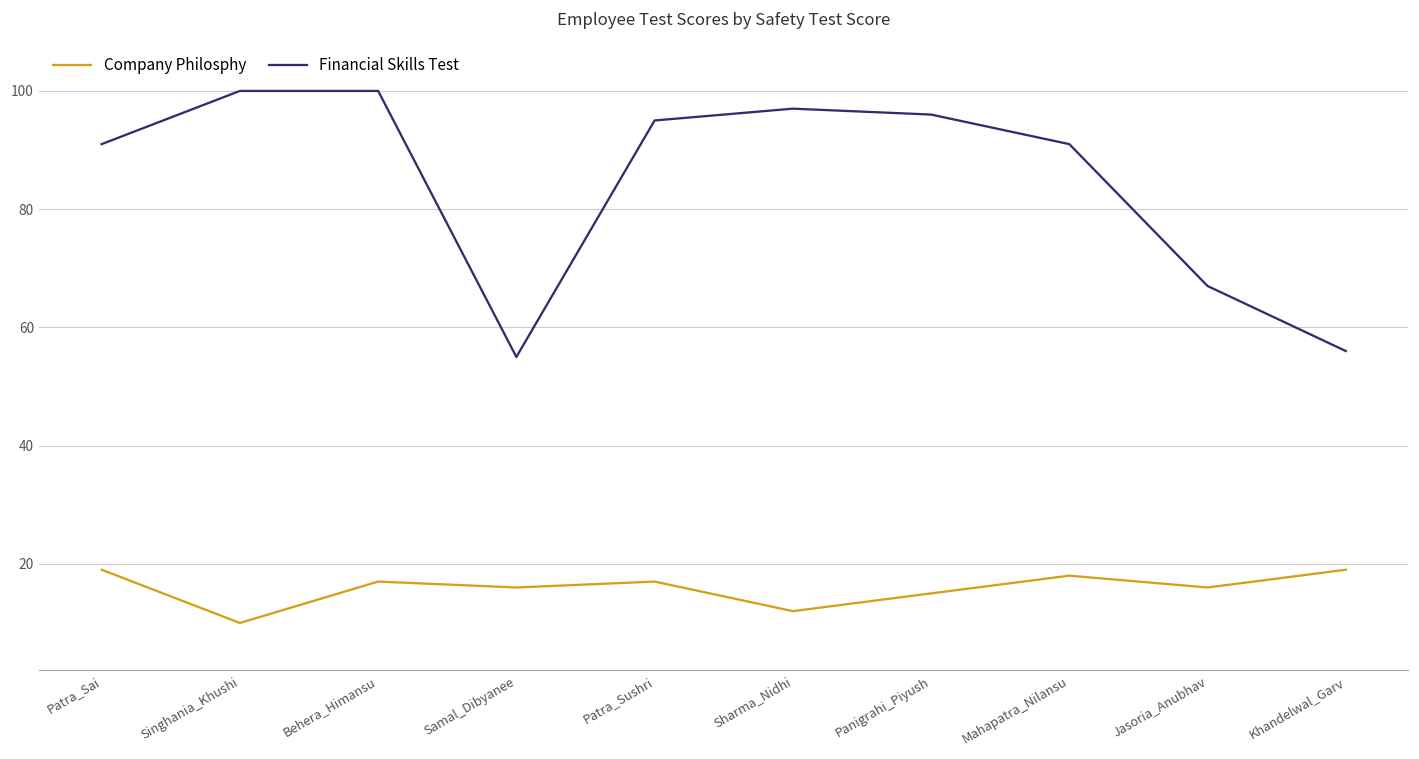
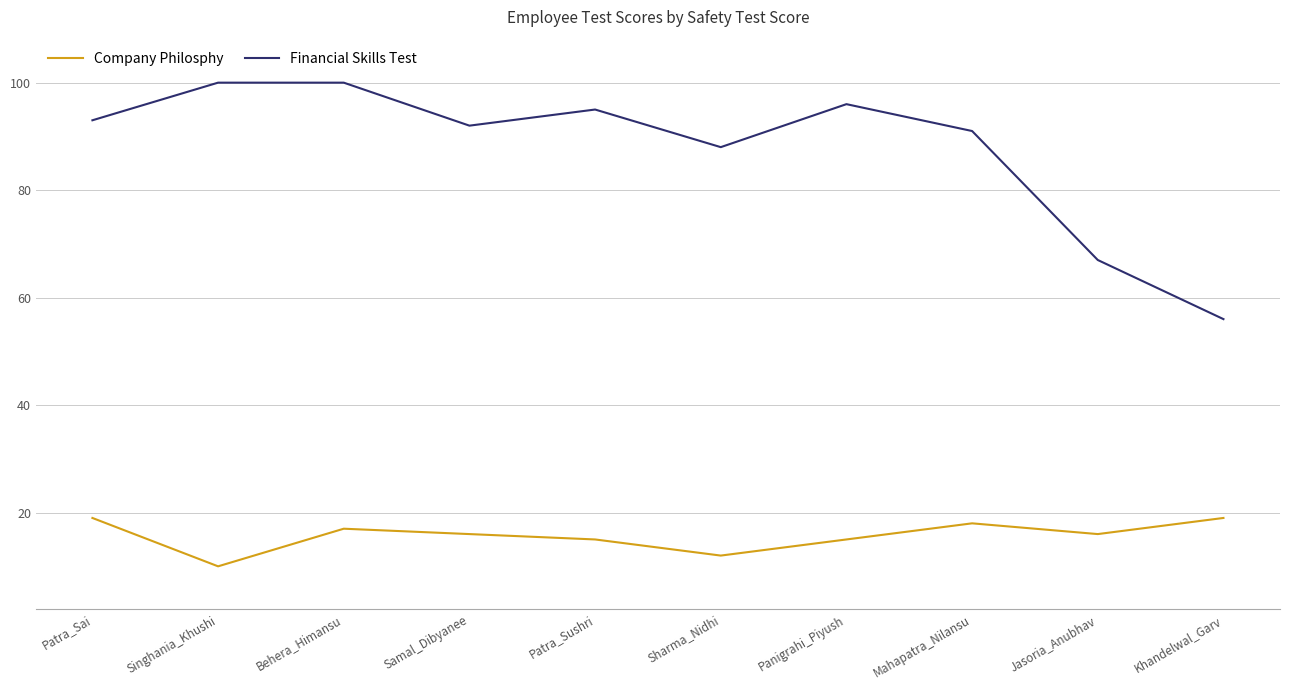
  {
    "Company Philosphy": {
      "Patra_Sai": 19,
      "Singhania_Khushi": 10,
      "Behera_Himansu": 17,
      "Samal_Dibyanee": 16,
-     "Patra_Sushri": 17,
+     "Patra_Sushri": 15,
      "Sharma_Nidhi": 12,
      "Panigrahi_Piyush": 15,
      "Mahapatra_Nilansu": 18,
      "Jasoria_Anubhav": 16,
      "Khandelwal_Garv": 19
    },
    "Financial Skills Test": {
-     "Patra_Sai": 91,
+     "Patra_Sai": 93,
      "Singhania_Khushi": 100,
      "Behera_Himansu": 100,
-     "Samal_Dibyanee": 55,
+     "Samal_Dibyanee": 92,
      "Patra_Sushri": 95,
-     "Sharma_Nidhi": 97,
+     "Sharma_Nidhi": 88,
      "Panigrahi_Piyush": 96,
      "Mahapatra_Nilansu": 91,
      "Jasoria_Anubhav": 67,
      "Khandelwal_Garv": 56
    }
  }
